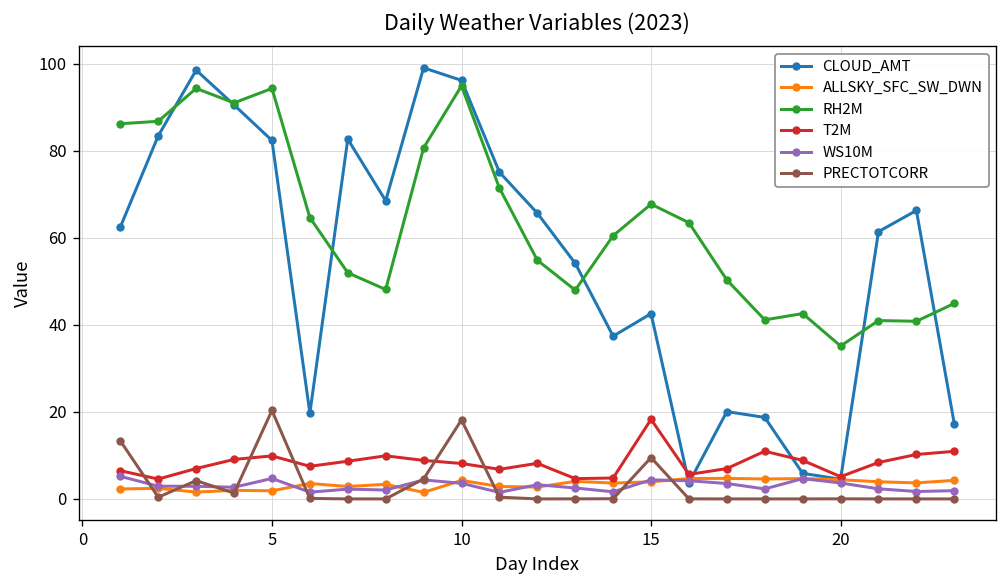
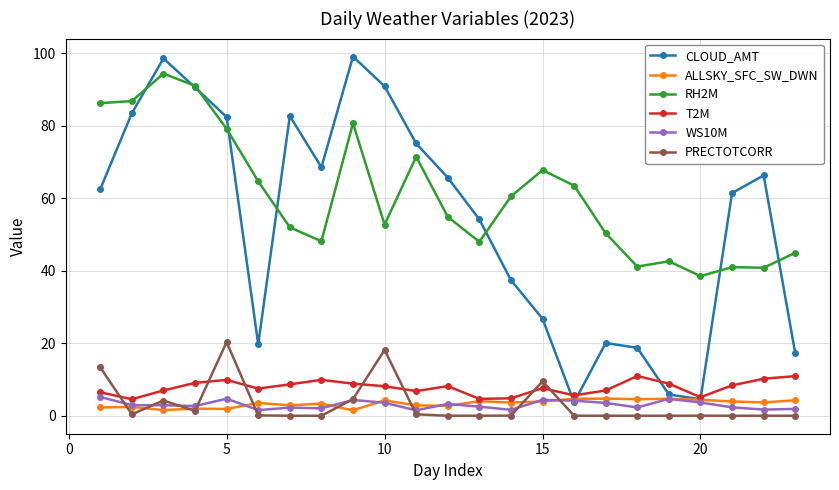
  {
    "CLOUD_AMT": {
      "5": 82,
-     "10": 96,
-     "15": 43
+     "10": 91,
+     "15": 27
    },
    "ALLSKY_SFC_SW_DWN": {
      "5": 2
    },
    "RH2M": {
-     "5": 94,
-     "10": 95,
+     "5": 79,
+     "10": 53,
      "15": 68,
-     "20": 35
+     "20": 38
    },
    "T2M": {
      "5": 10,
      "10": 8,
-     "15": 18
+     "15": 8
    },
    "WS10M": {
      "5": 5,
      "20": 4
    },
    "PRECTOTCORR": {
      "5": 20,
      "10": 18,
      "15": 9,
      "20": 0
    }
  }
